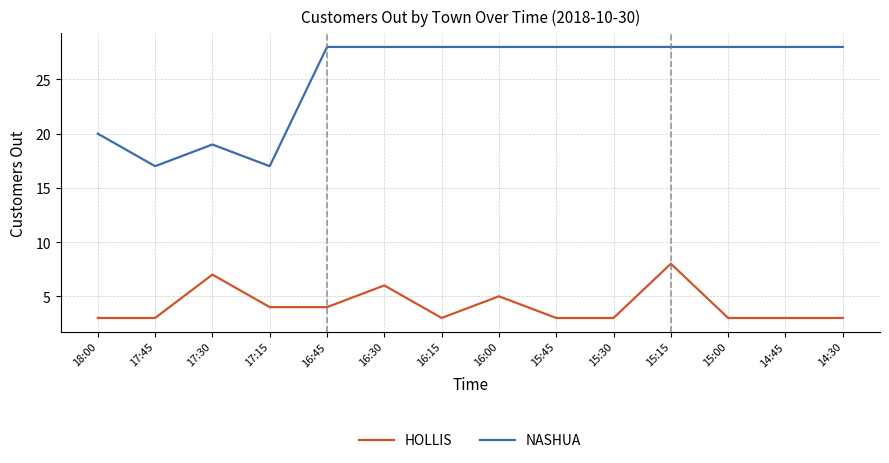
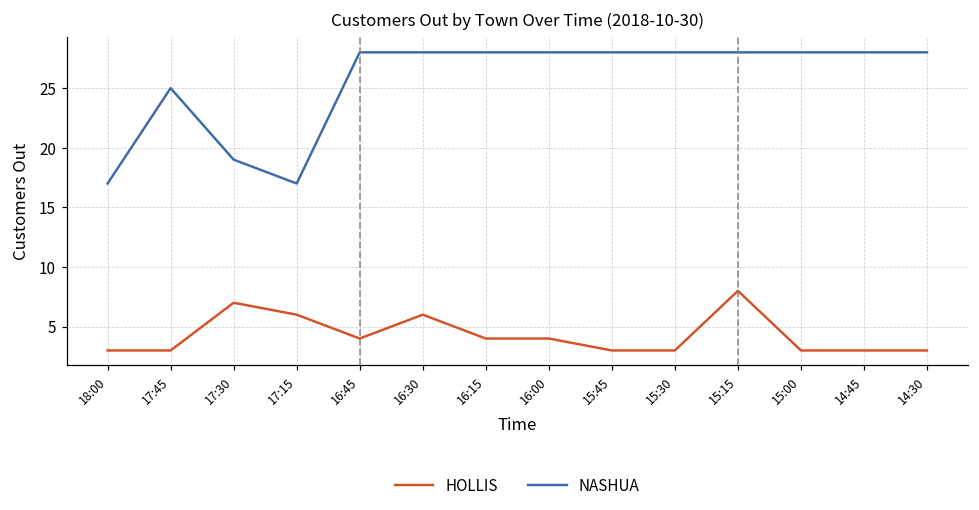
  {
    "HOLLIS": {
      "18:00": 3,
      "17:45": 3,
      "17:30": 7,
-     "17:15": 4,
+     "17:15": 6,
      "16:45": 4,
      "16:30": 6,
-     "16:15": 3,
-     "16:00": 5,
+     "16:15": 4,
+     "16:00": 4,
      "15:45": 3,
      "15:30": 3,
      "15:15": 8,
      "15:00": 3,
      "14:45": 3,
      "14:30": 3
    },
    "NASHUA": {
-     "18:00": 20,
-     "17:45": 17,
+     "18:00": 17,
+     "17:45": 25,
      "17:30": 19,
      "17:15": 17,
      "16:45": 28,
      "16:30": 28,
      "16:15": 28,
      "16:00": 28,
      "15:45": 28,
      "15:30": 28,
      "15:15": 28,
      "15:00": 28,
      "14:45": 28,
      "14:30": 28
    }
  }
